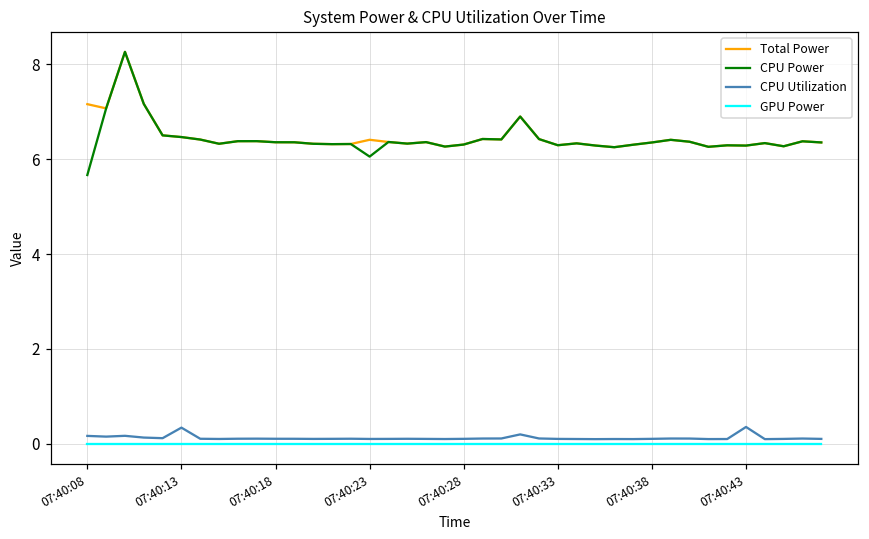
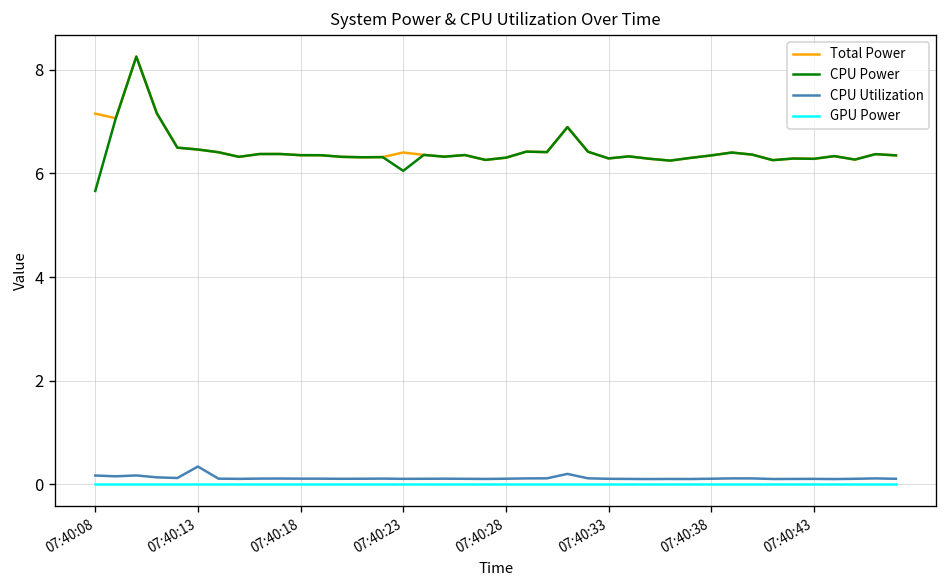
  {
    "Total Power": {
      "07:40:08": 7.2,
      "07:40:23": 6.4
    },
    "CPU Power": {
      "07:40:08": 5.7,
      "07:40:23": 6.1
    },
    "CPU Utilization": {
      "07:40:08": 0.2,
      "07:40:13": 0.3,
      "07:40:18": 0.1,
      "07:40:23": 0.1,
      "07:40:28": 0.1,
      "07:40:33": 0.1,
      "07:40:38": 0.1,
-     "07:40:43": 0.4
+     "07:40:43": 0.1
    },
    "GPU Power": {
      "07:40:08": 0.0,
      "07:40:13": 0.0,
      "07:40:18": 0.0,
      "07:40:23": 0.0,
      "07:40:28": 0.0,
      "07:40:33": 0.0,
      "07:40:38": 0.0,
      "07:40:43": 0.0
    }
  }
